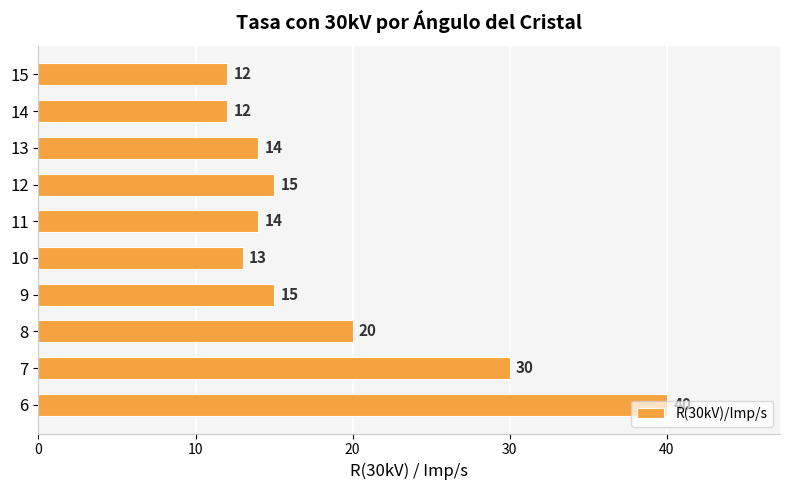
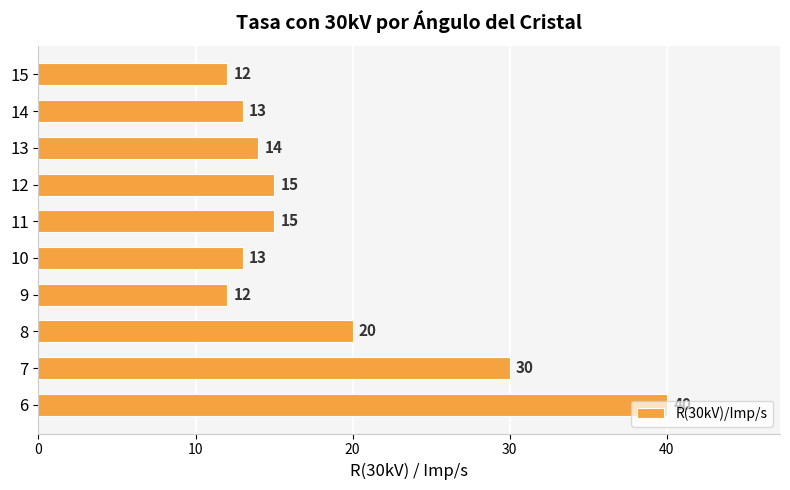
  {
    "15": 12,
-   "14": 12,
+   "14": 13,
    "13": 14,
    "12": 15,
-   "11": 14,
+   "11": 15,
    "10": 13,
-   "9": 15,
+   "9": 12,
    "8": 20,
    "7": 30
  }
